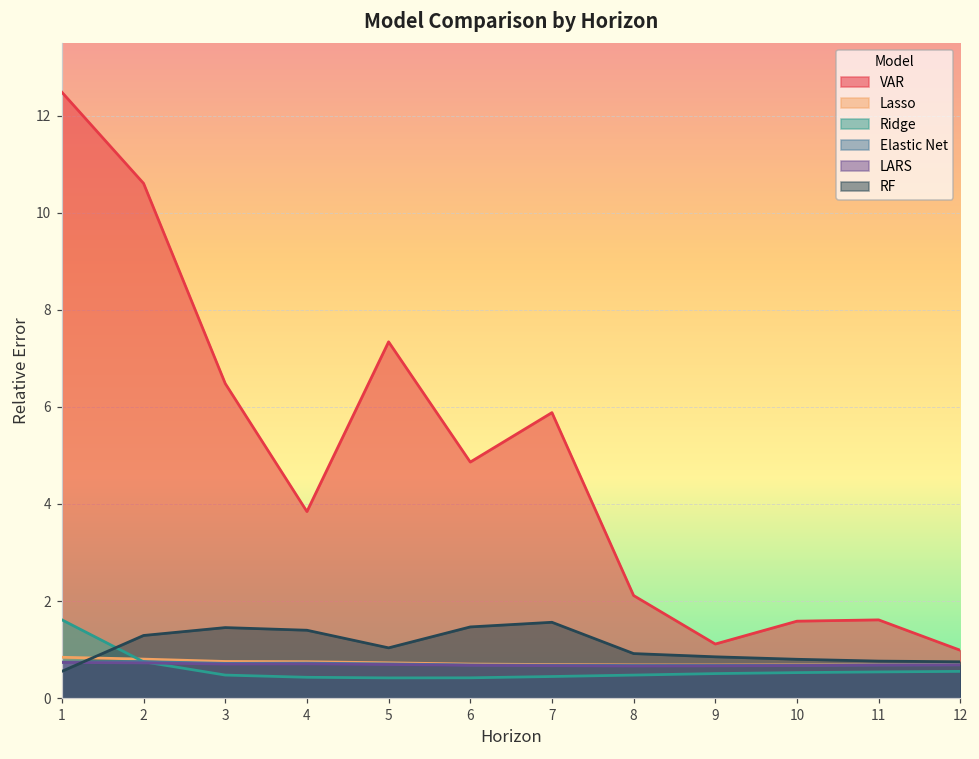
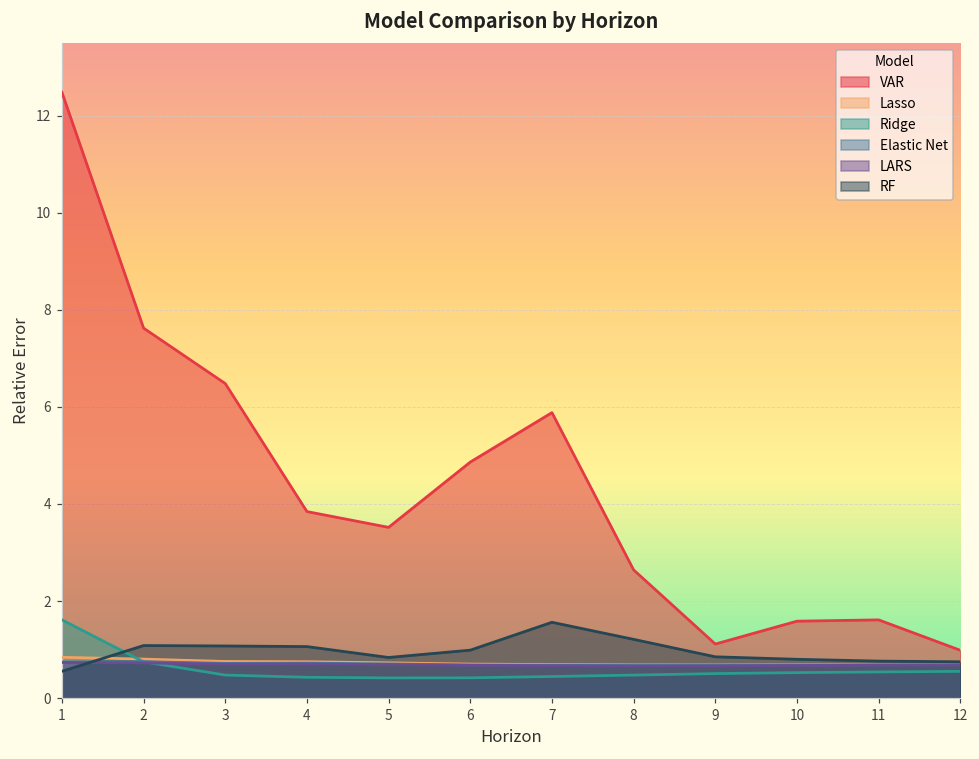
  {
    "VAR": {
      "1": 12.5,
-     "2": 10.6,
+     "2": 7.6,
      "3": 6.5,
      "4": 3.8,
-     "5": 7.3,
+     "5": 3.5,
      "6": 4.9,
      "7": 5.9,
-     "8": 2.1,
+     "8": 2.6,
      "9": 1.1,
      "10": 1.6,
      "11": 1.6,
      "12": 1.0
    },
    "Lasso": {
      "1": 0.8
    },
    "RF": {
      "1": 0.6,
-     "2": 1.3,
-     "3": 1.5,
-     "4": 1.4,
-     "5": 1.0,
-     "6": 1.5,
+     "2": 1.1,
+     "3": 1.1,
+     "4": 1.1,
+     "5": 0.8,
+     "6": 1.0,
      "7": 1.6,
-     "8": 0.9,
+     "8": 1.2,
      "9": 0.9,
      "10": 0.8,
      "11": 0.8
    }
  }
